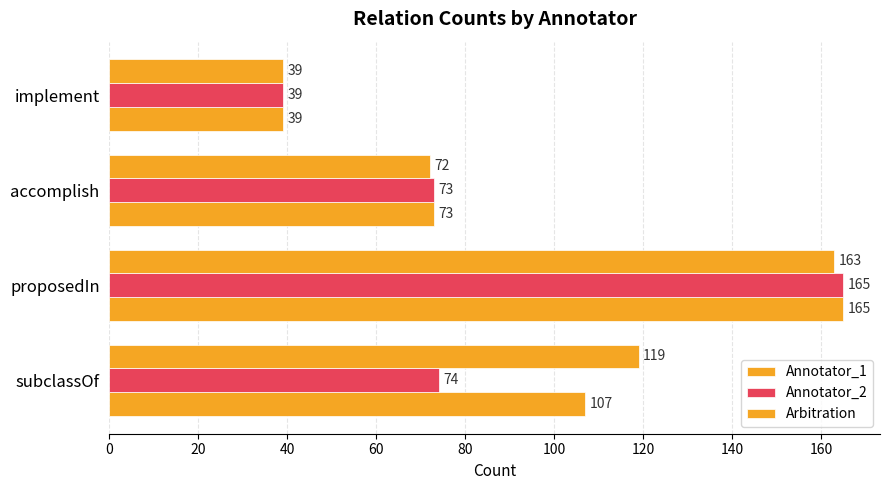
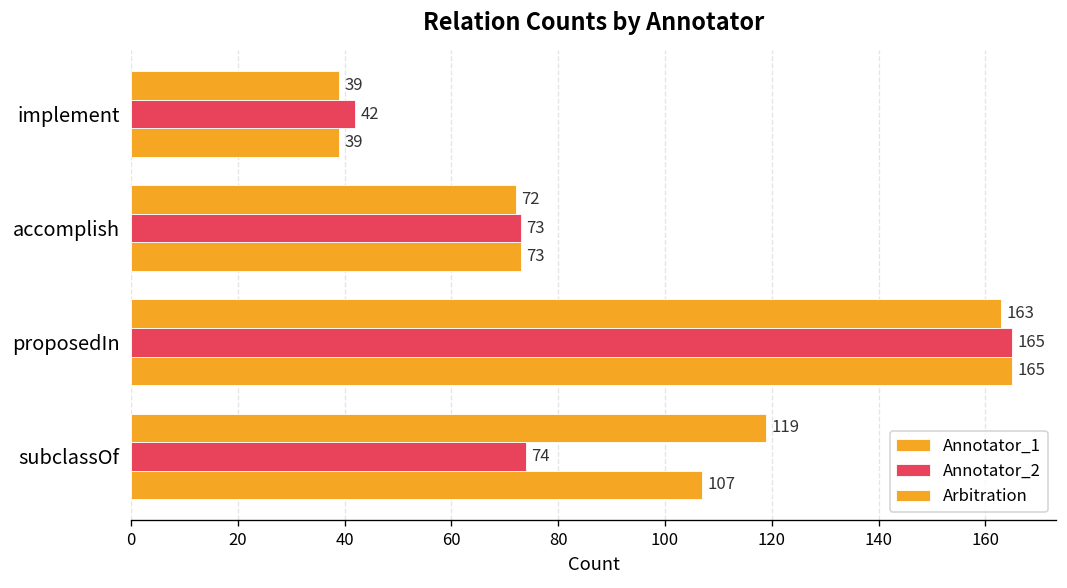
  {
    "Annotator_2": {
-     "implement": 39,
+     "implement": 42,
      "accomplish": 73,
      "proposedIn": 165,
      "subclassOf": 74
    }
  }
